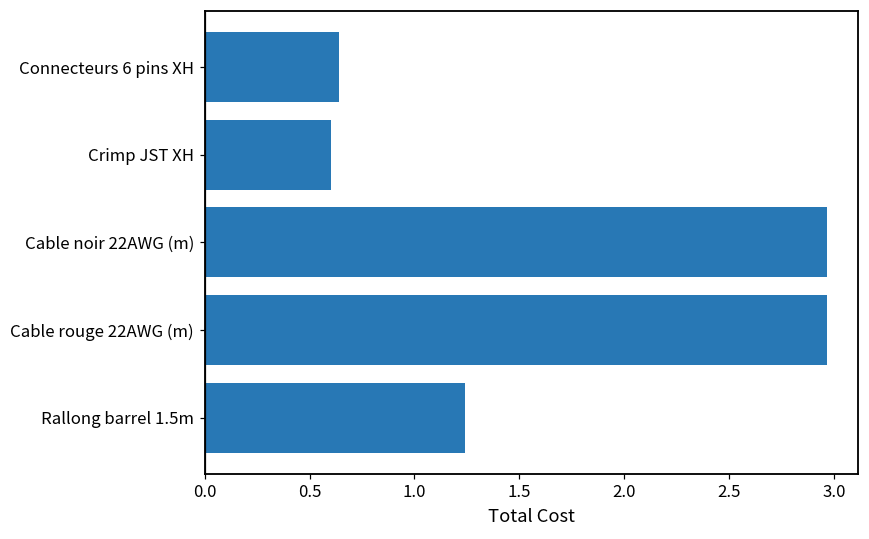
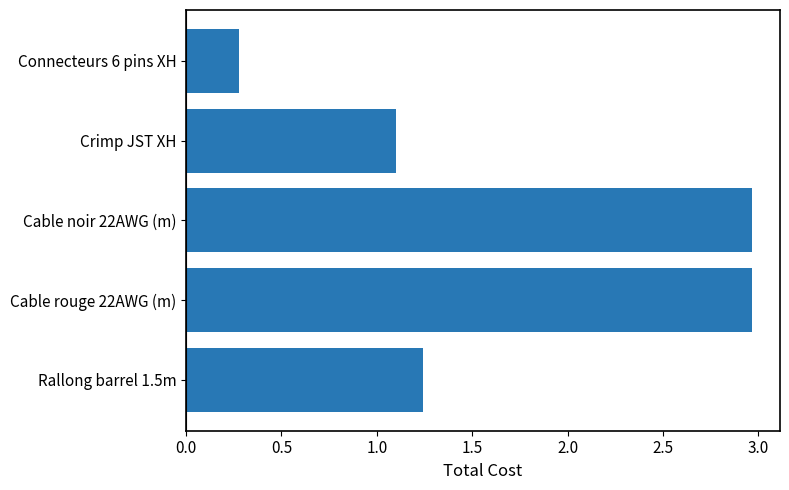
  {
-   "Connecteurs 6 pins XH": 0.64,
-   "Crimp JST XH": 0.6,
+   "Connecteurs 6 pins XH": 0.28,
+   "Crimp JST XH": 1.1,
    "Cable noir 22AWG (m)": 2.97,
    "Cable rouge 22AWG (m)": 2.97,
    "Rallong barrel 1.5m": 1.24
  }
